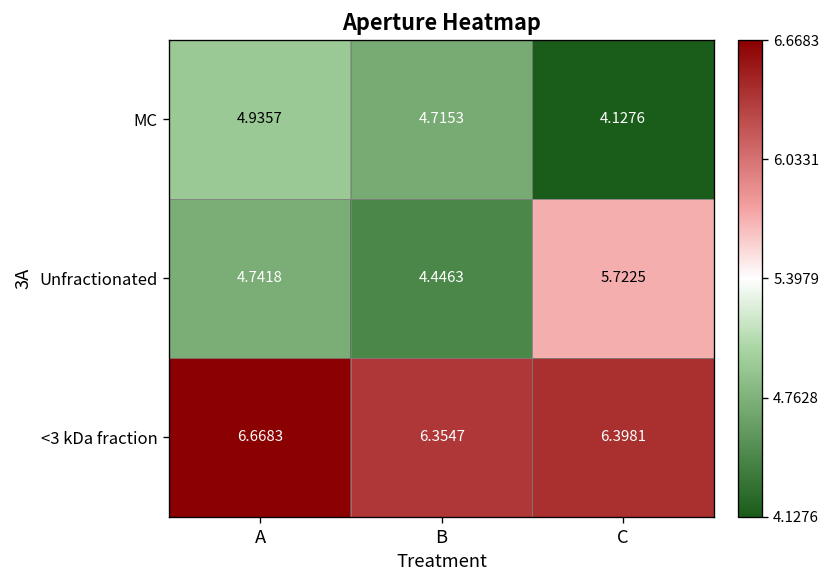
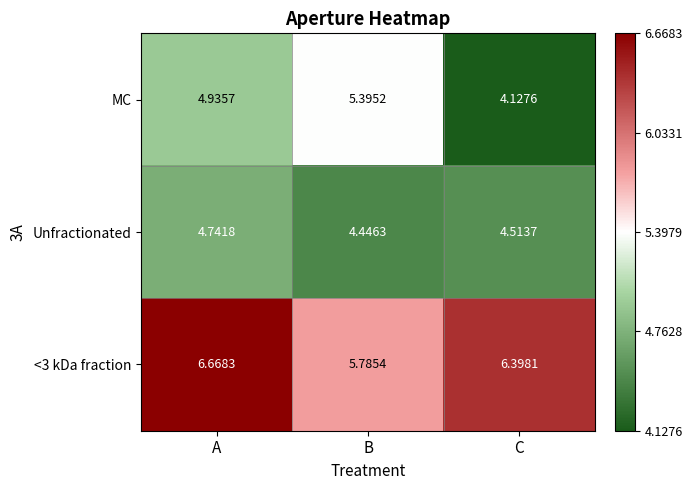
  {
    "MC": {
      "A": 4.9357,
-     "B": 4.7153,
+     "B": 5.3952,
      "C": 4.1276
    },
    "Unfractionated": {
      "A": 4.7418,
      "B": 4.4463,
-     "C": 5.7225
+     "C": 4.5137
    },
    "<3 kDa fraction": {
      "A": 6.6683,
-     "B": 6.3547,
+     "B": 5.7854,
      "C": 6.3981
    }
  }
